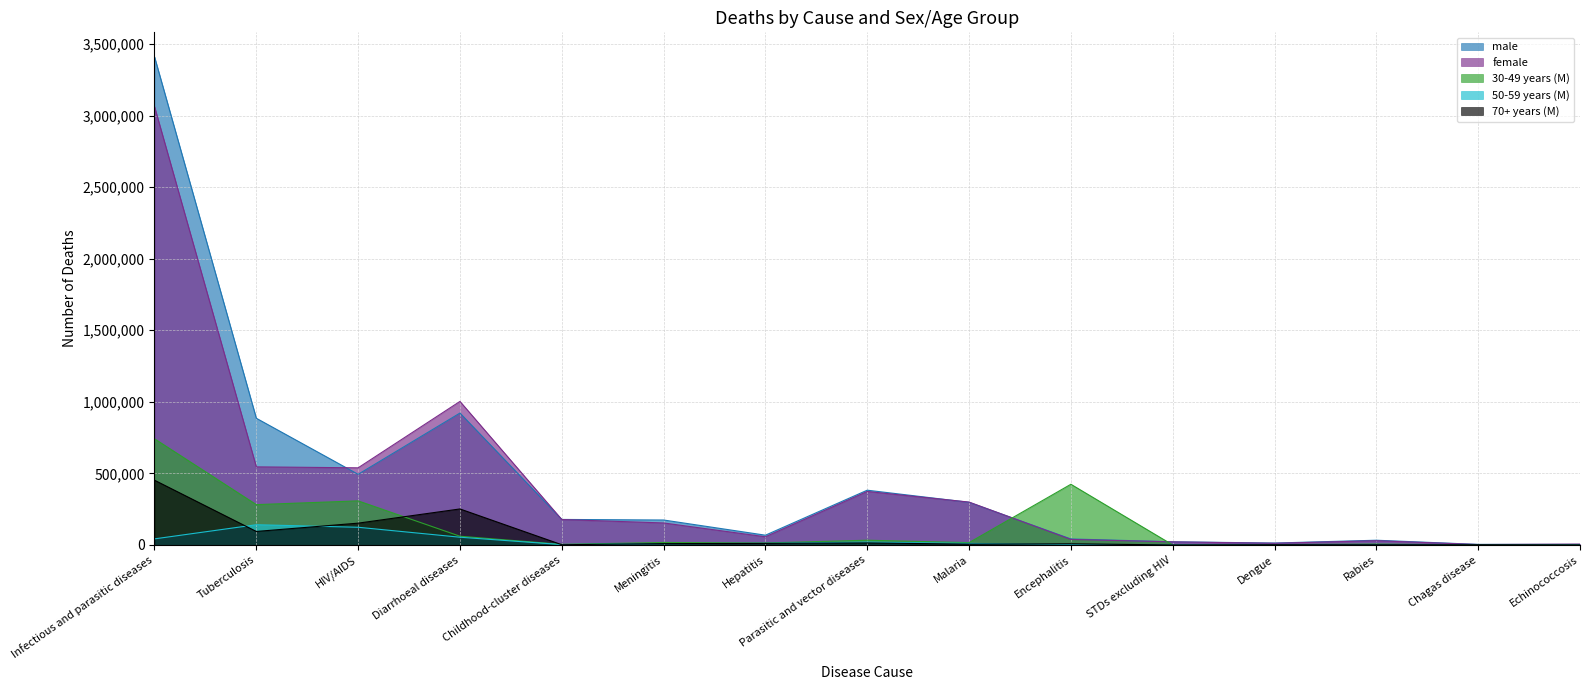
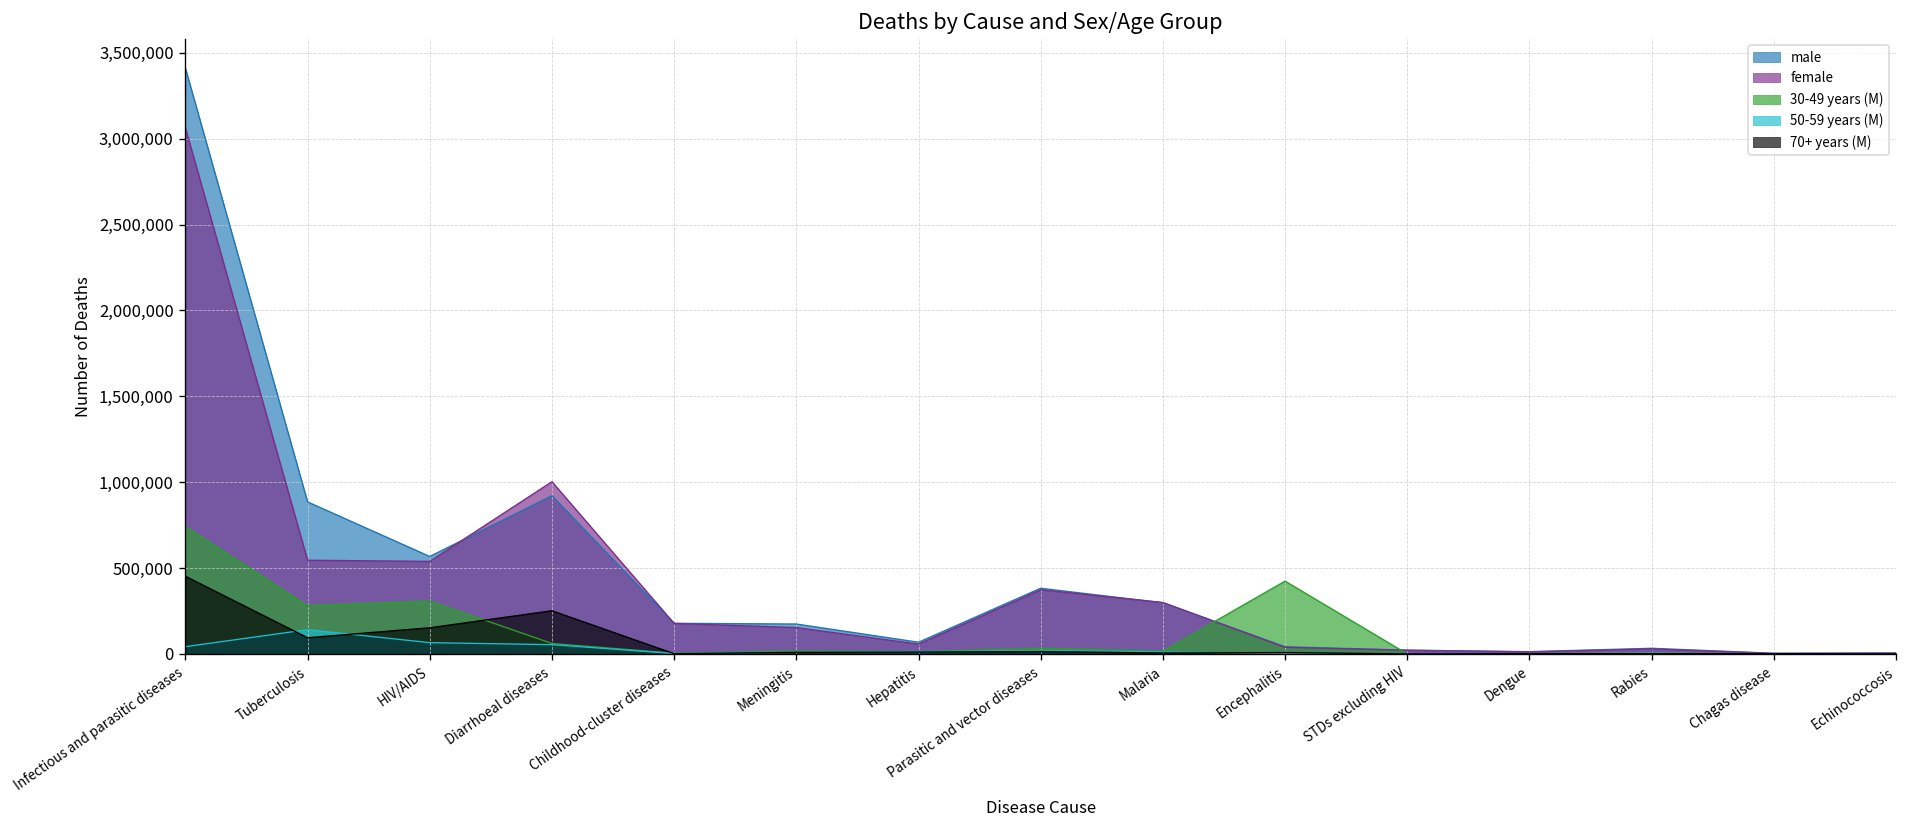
  {
    "male": {
      "Infectious and parasitic diseases": "3,410,000",
      "Tuberculosis": "890,000",
-     "HIV/AIDS": "490,000",
+     "HIV/AIDS": "570,000",
      "Diarrhoeal diseases": "920,000",
      "Meningitis": "170,000"
    },
    "female": {
      "Infectious and parasitic diseases": "3,060,000",
      "Tuberculosis": "550,000",
      "HIV/AIDS": "540,000",
      "Diarrhoeal diseases": "1,000,000",
      "Meningitis": "150,000"
    },
    "30-49 years (M)": {
      "Infectious and parasitic diseases": "740,000",
      "Tuberculosis": "280,000",
      "HIV/AIDS": "310,000",
      "Encephalitis": "420,000"
    },
    "50-59 years (M)": {
      "Infectious and parasitic diseases": "40,000",
      "Tuberculosis": "140,000",
-     "HIV/AIDS": "120,000"
+     "HIV/AIDS": "70,000"
    },
    "70+ years (M)": {
      "Infectious and parasitic diseases": "450,000",
      "Tuberculosis": "90,000",
      "HIV/AIDS": "150,000",
      "Diarrhoeal diseases": "250,000"
    }
  }
